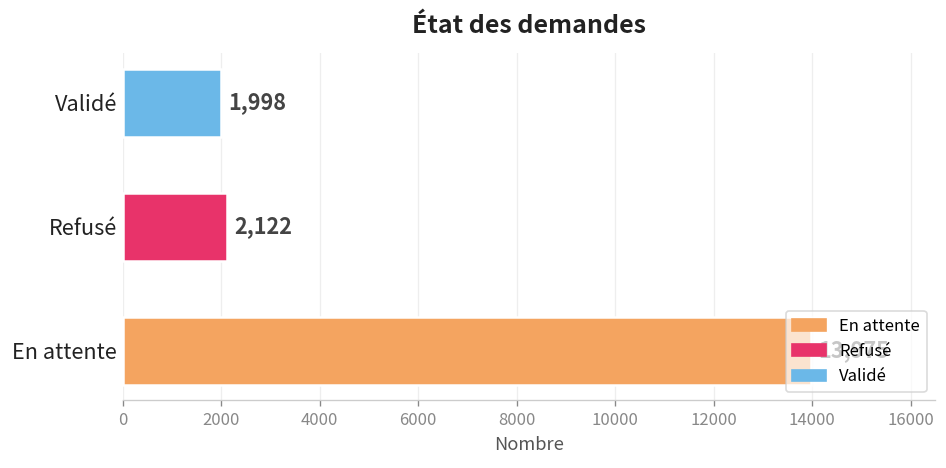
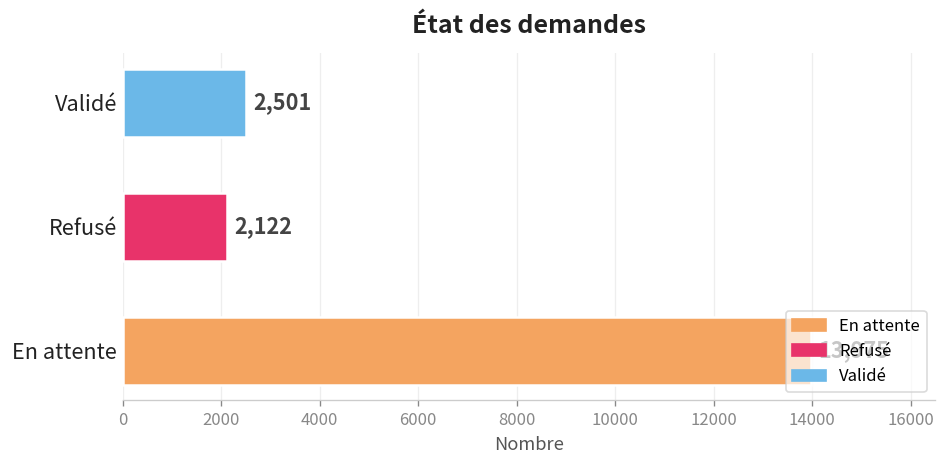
  {
-   "Validé": "1,998",
+   "Validé": "2,501",
    "Refusé": "2,122"
  }
